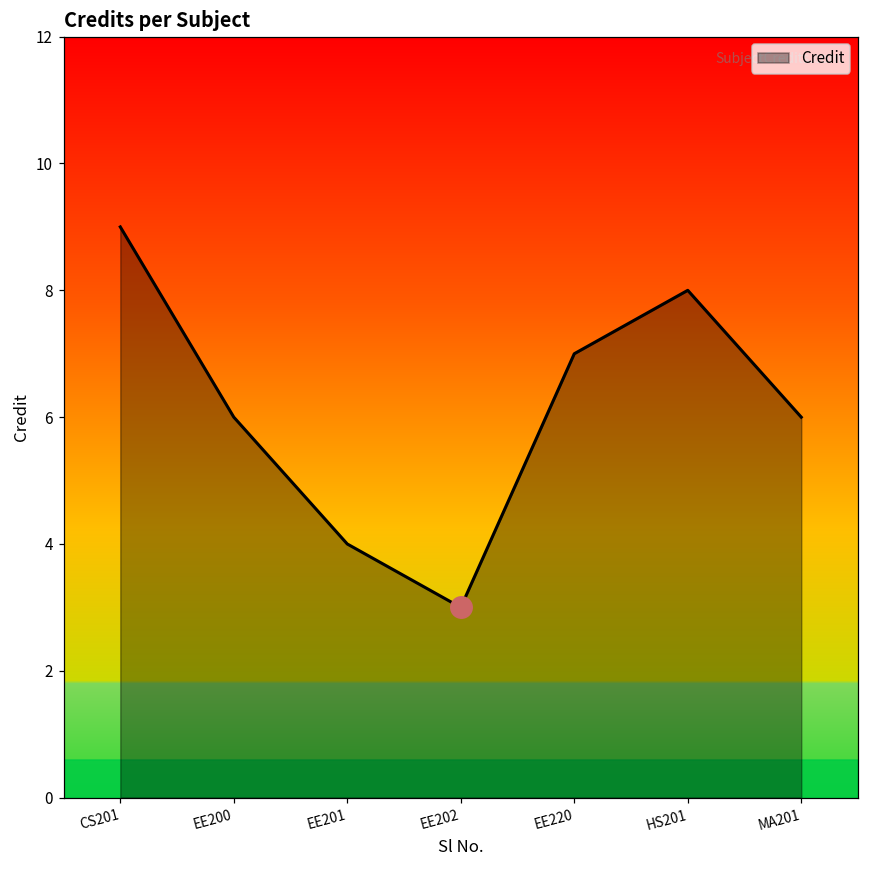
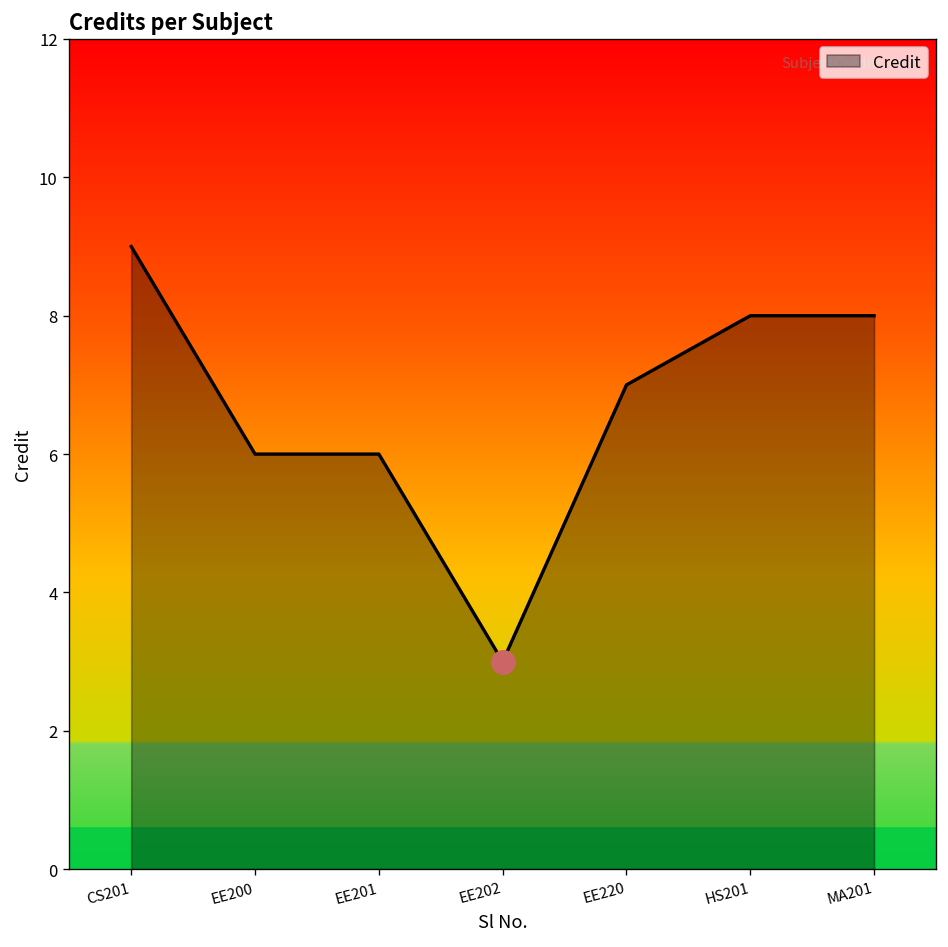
  {
    "Credit": {
      "CS201": 9,
      "EE200": 6,
-     "EE201": 4,
+     "EE201": 6,
      "EE220": 7,
      "HS201": 8,
-     "MA201": 6
+     "MA201": 8
    }
  }
